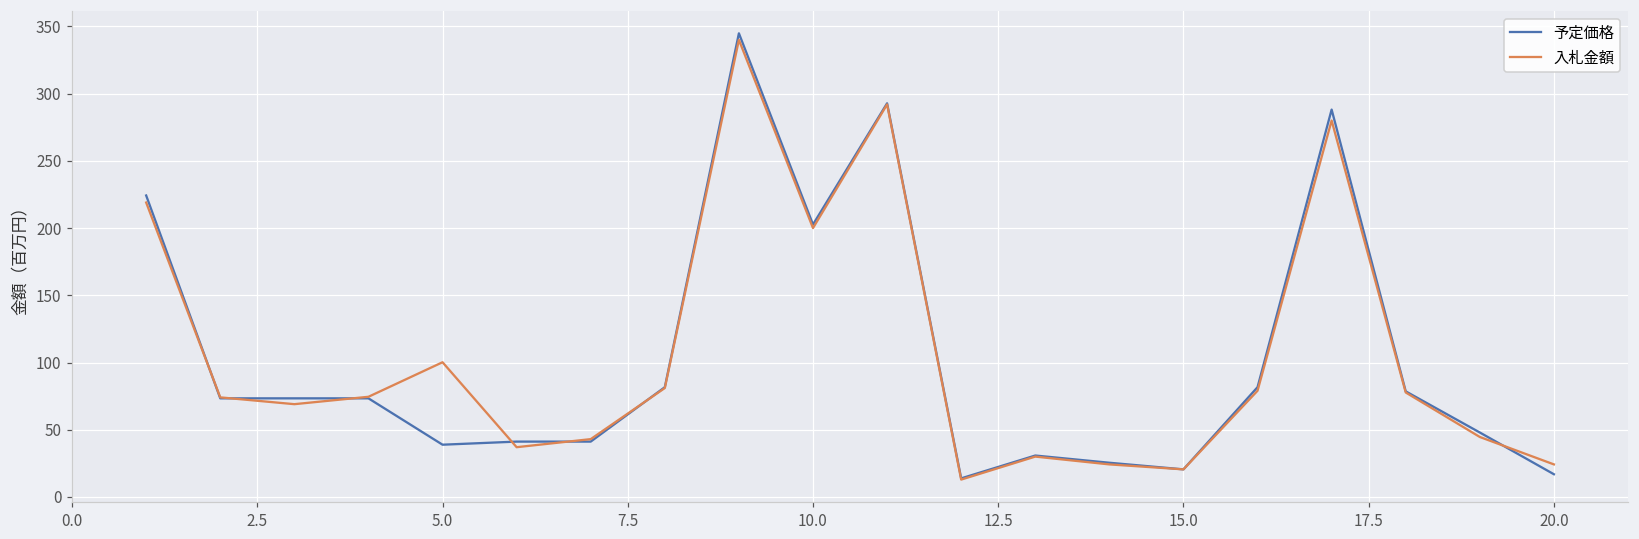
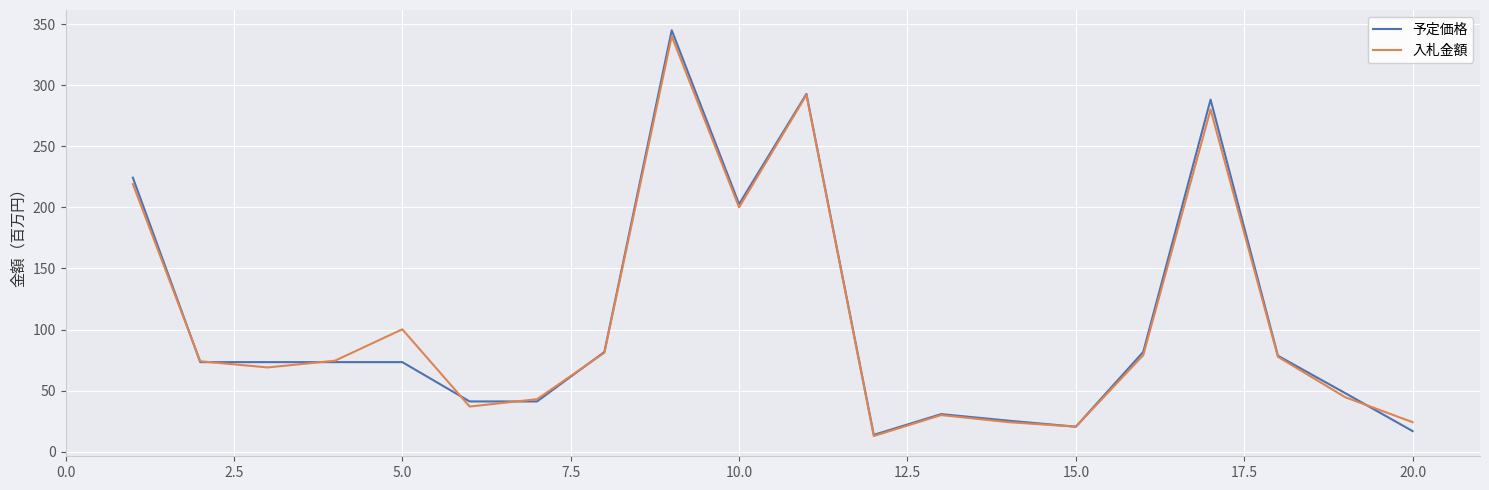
  {
    "予定価格": {
-     "5.0": 39,
+     "5.0": 73,
      "10.0": 203,
      "20.0": 17
    },
    "入札金額": {
      "5.0": 100,
      "10.0": 200,
      "20.0": 24
    }
  }
